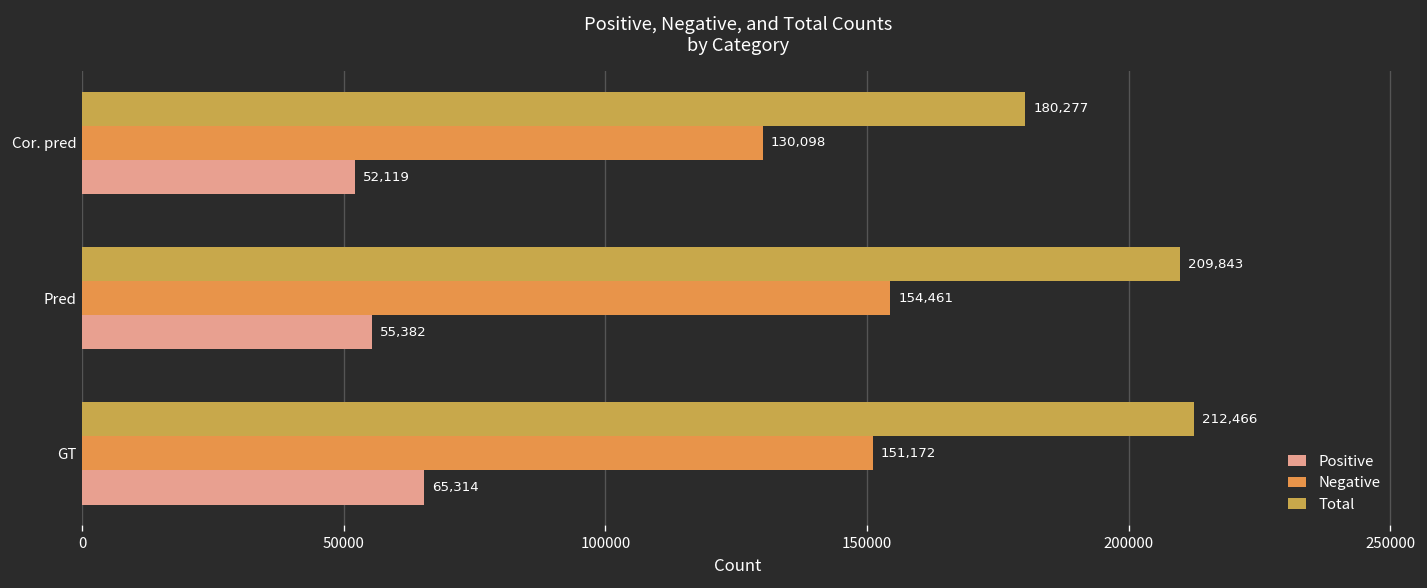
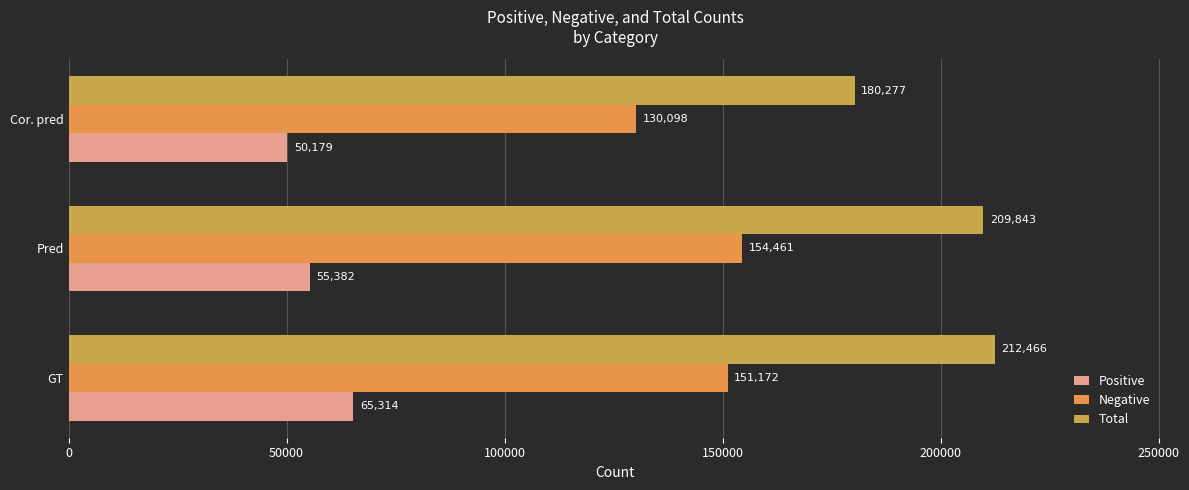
  {
    "Positive": {
-     "Cor. pred": "52,119",
+     "Cor. pred": "50,179",
      "Pred": "55,382",
      "GT": "65,314"
    }
  }
